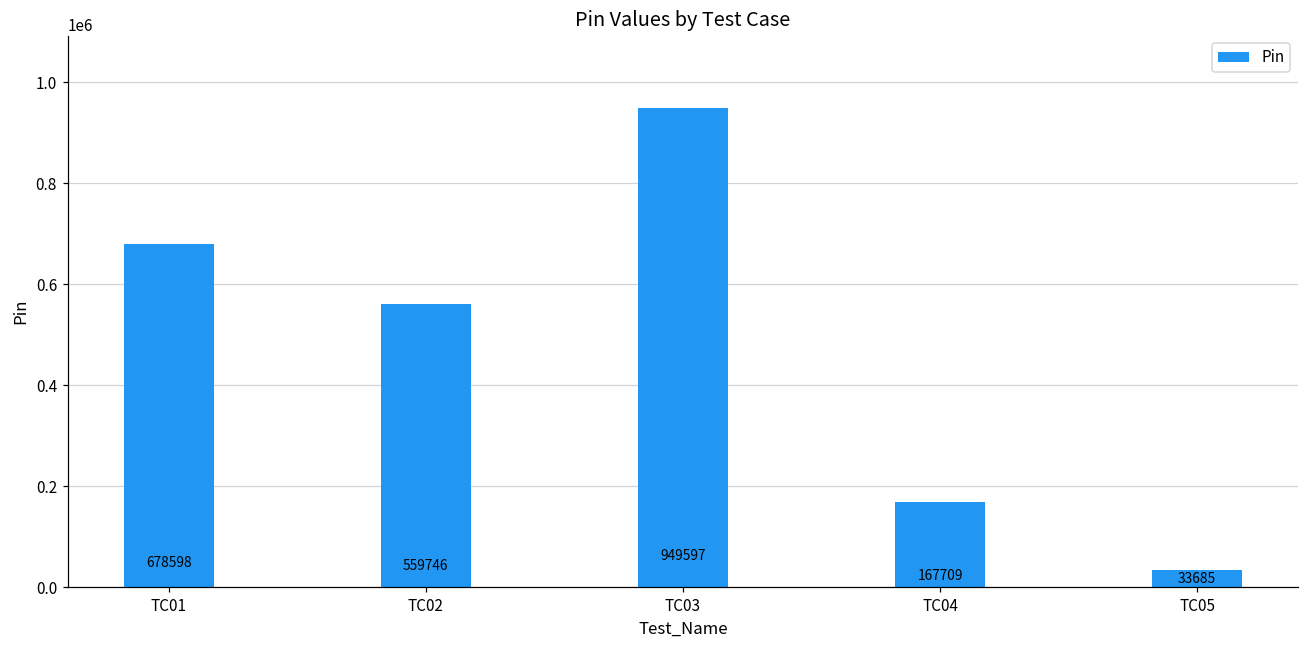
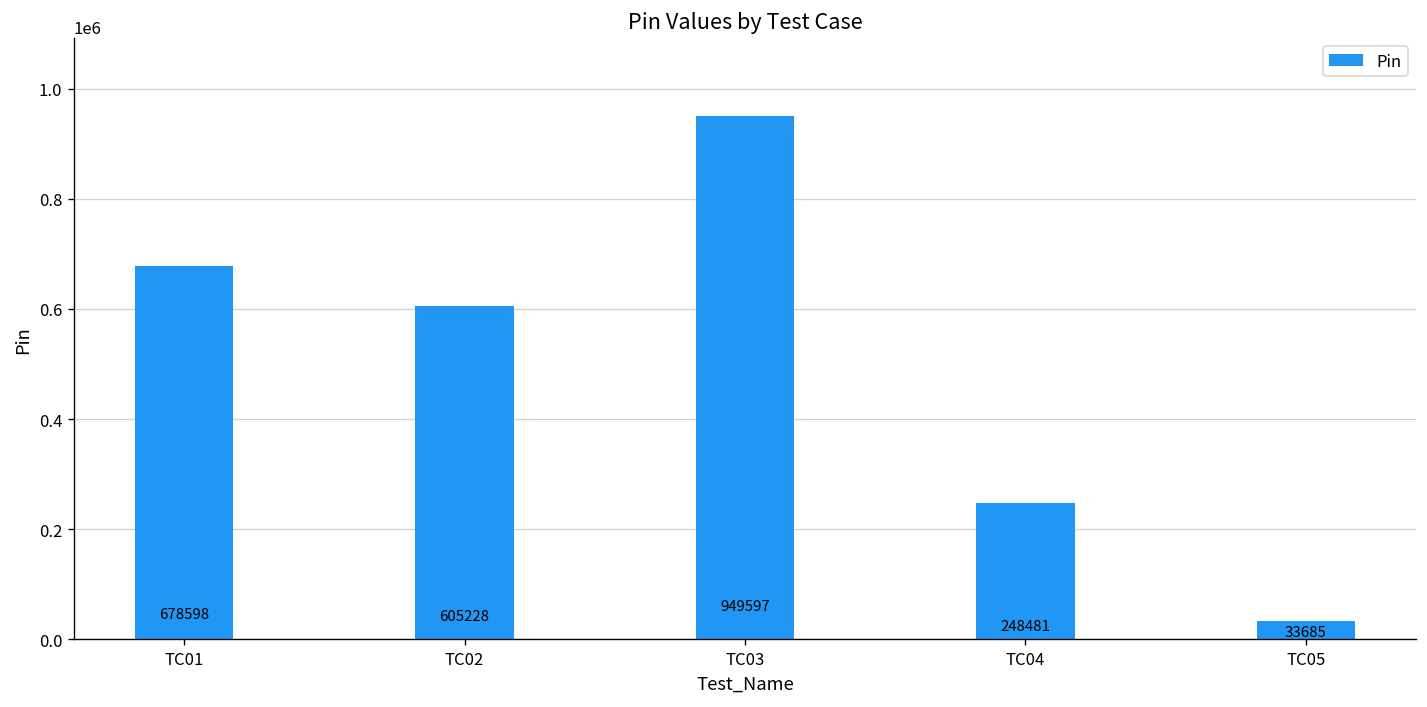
  {
    "TC01": 678598,
-   "TC02": 559746,
+   "TC02": 605228,
    "TC03": 949597,
-   "TC04": 167709,
+   "TC04": 248481,
    "TC05": 33685
  }
